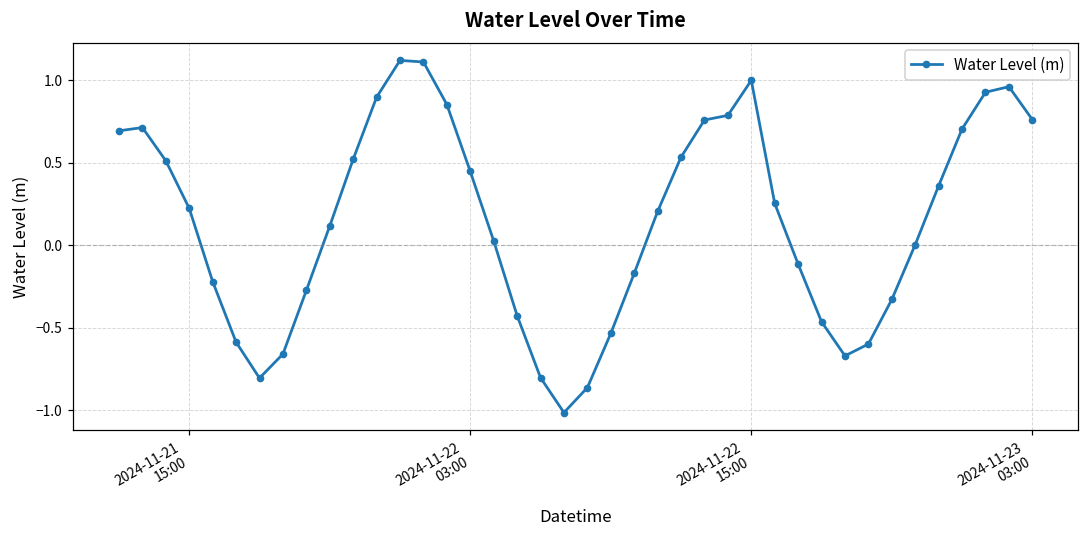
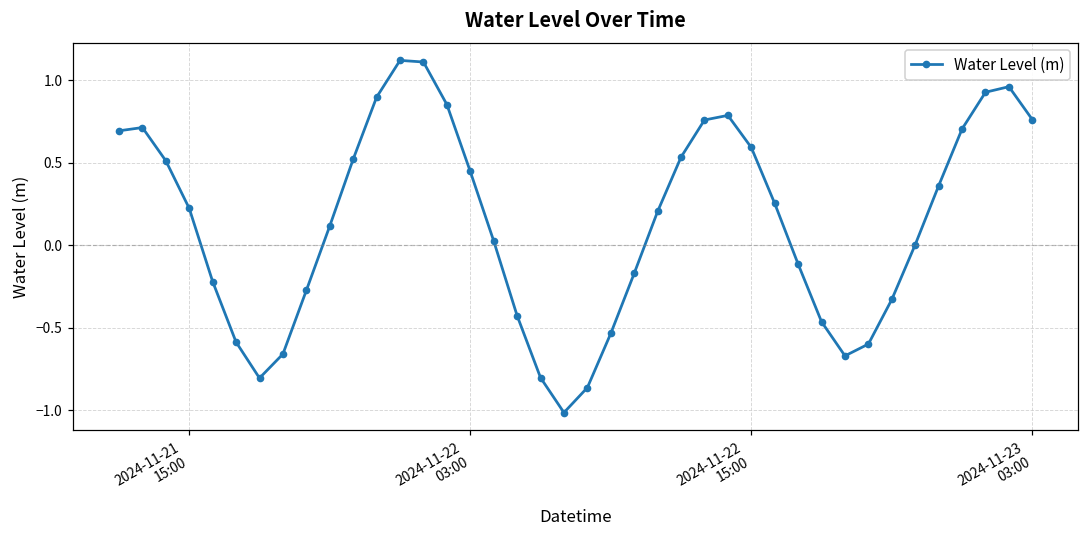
  {
    "2024-11-21 15:00": 0.22,
    "2024-11-22 03:00": 0.45,
-   "2024-11-22 15:00": 1.00,
+   "2024-11-22 15:00": 0.59,
    "2024-11-23 03:00": 0.76
  }
